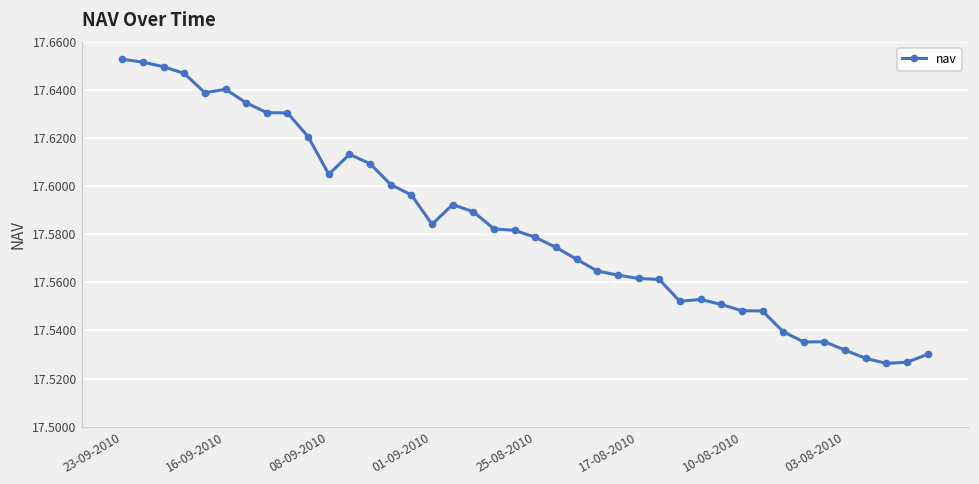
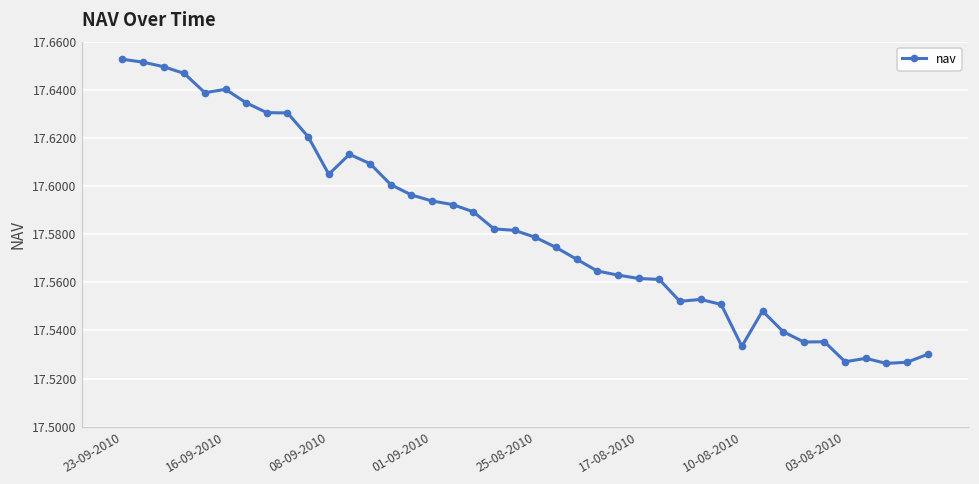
  {
    "23-09-2010": 17.653,
    "16-09-2010": 17.640,
    "08-09-2010": 17.605,
-   "01-09-2010": 17.584,
+   "01-09-2010": 17.594,
    "25-08-2010": 17.579,
    "17-08-2010": 17.562,
-   "10-08-2010": 17.548,
-   "03-08-2010": 17.532
+   "10-08-2010": 17.533,
+   "03-08-2010": 17.527
  }
